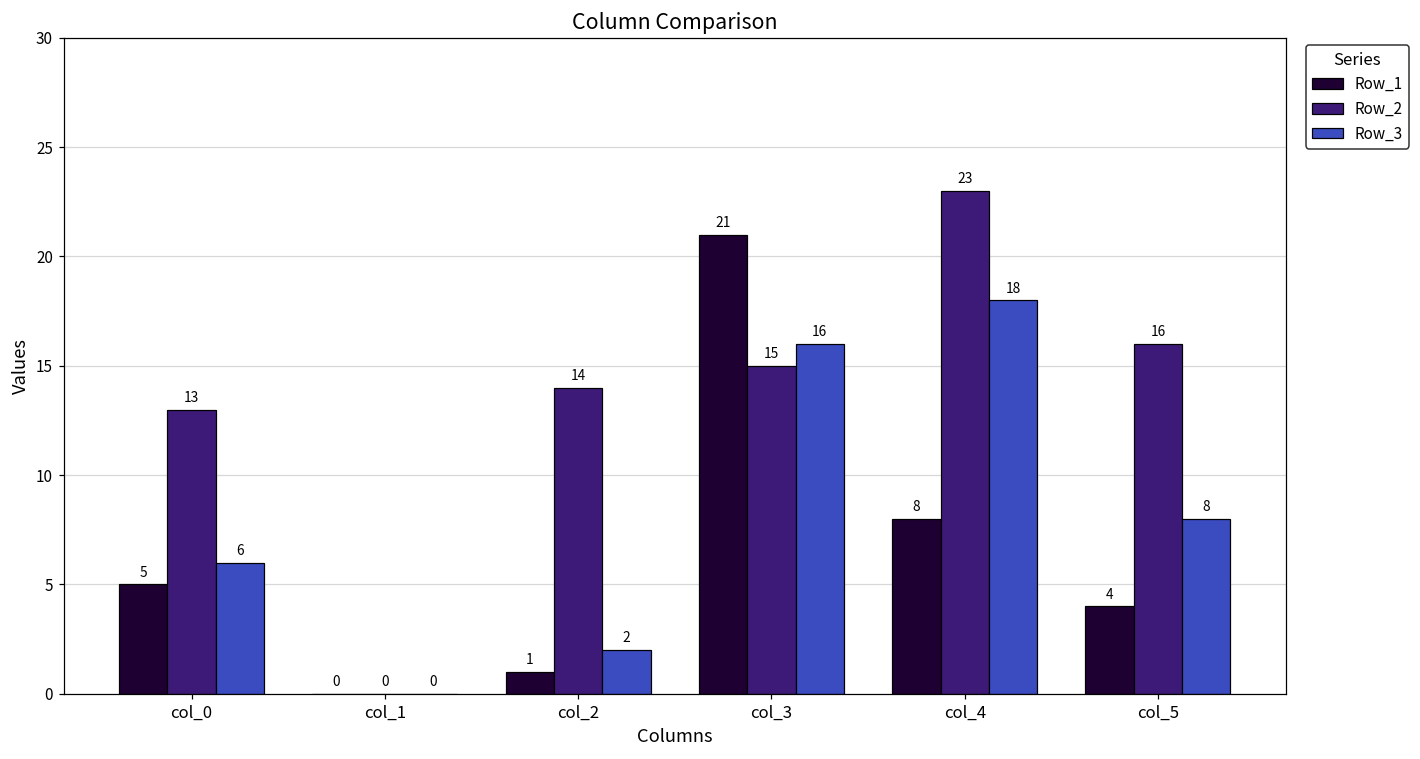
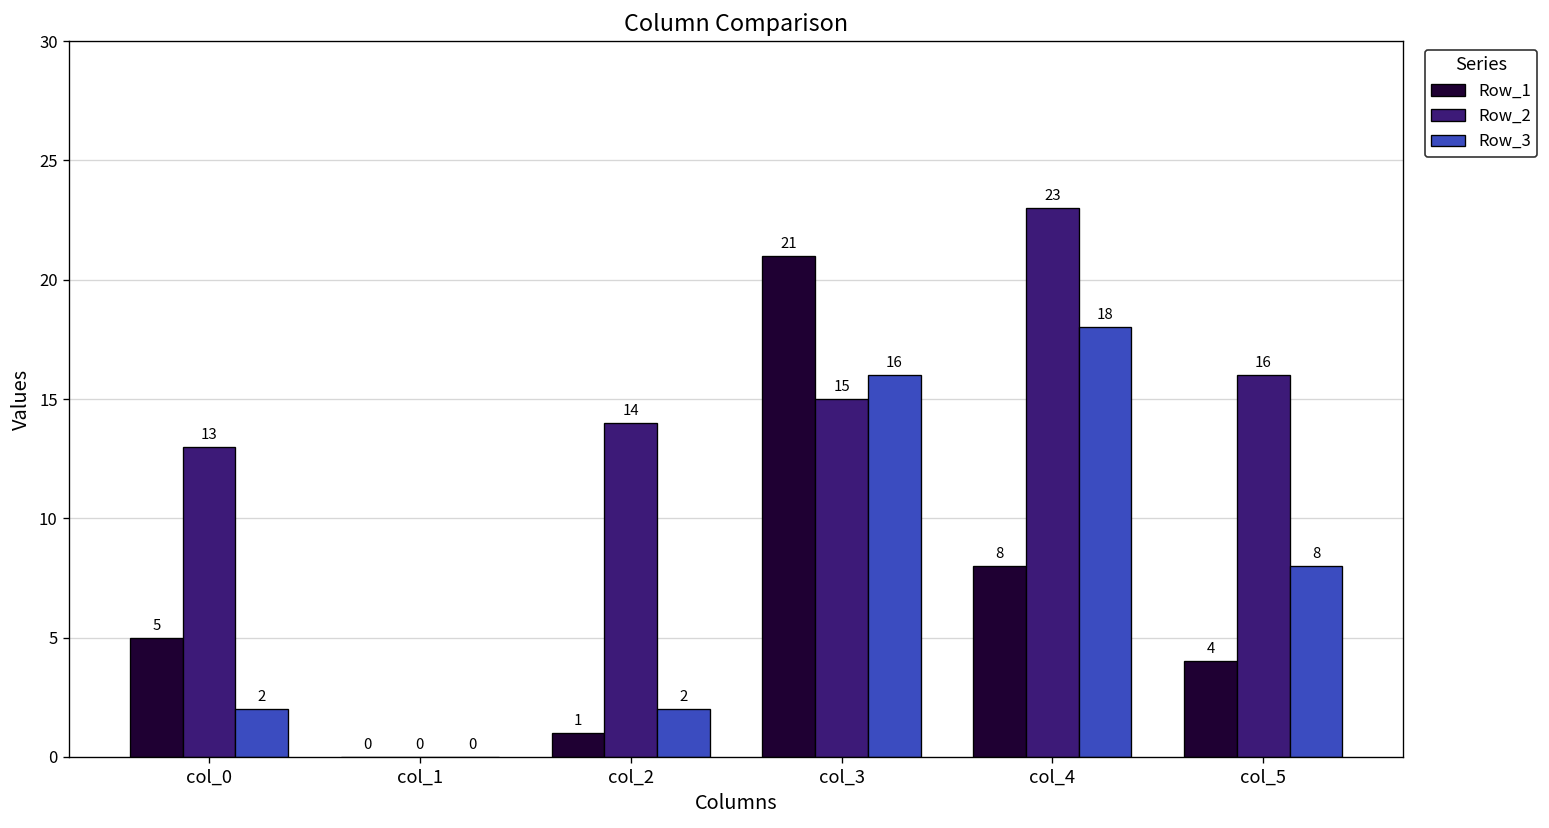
  {
    "Row_1": {
      "col_0": 5,
      "col_1": 0,
      "col_2": 1,
      "col_3": 21,
      "col_4": 8,
      "col_5": 4
    },
    "Row_2": {
      "col_0": 13,
      "col_1": 0,
      "col_2": 14,
      "col_3": 15,
      "col_4": 23,
      "col_5": 16
    },
    "Row_3": {
-     "col_0": 6,
+     "col_0": 2,
      "col_1": 0,
      "col_2": 2,
      "col_3": 16,
      "col_4": 18,
      "col_5": 8
    }
  }
